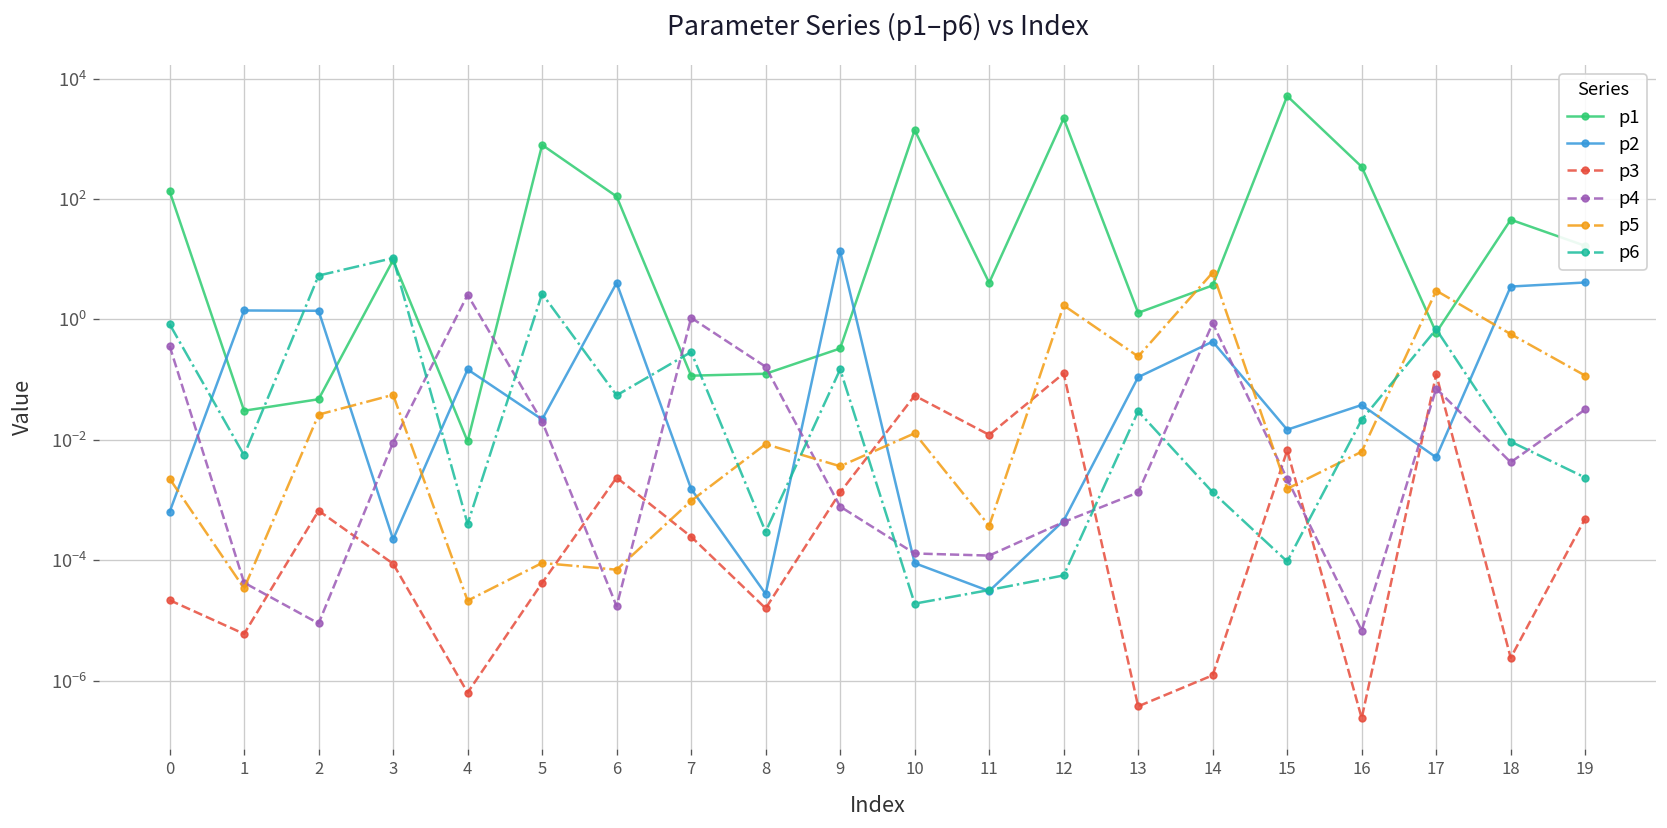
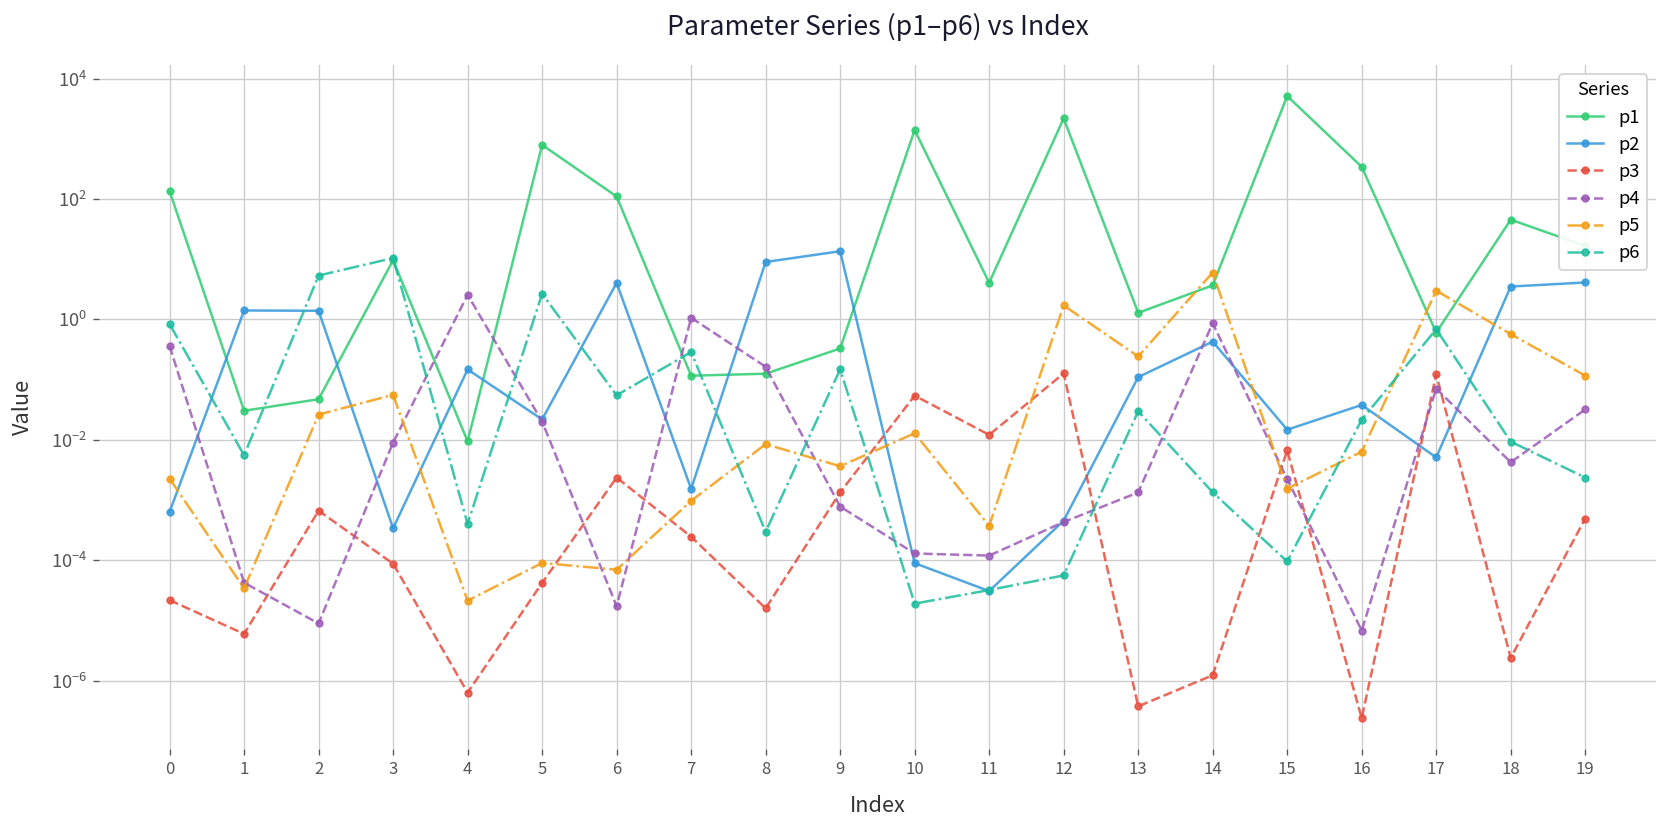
  {
    "p2": {
      "0": 0.0006,
      "1": 1.4,
      "2": 1.4,
-     "3": 0.0002,
+     "3": 0.0003,
      "4": 0.15,
      "6": 4,
      "7": 0.0015,
-     "8": 0,
+     "8": 9,
      "9": 14,
      "10": 0.0001,
      "13": 0.11,
      "14": 0.4,
      "15": 0.015,
      "16": 0.04,
      "17": 0.005,
      "18": 4
    },
    "p3": {
      "0": 0.00002,
      "1": 0.000006,
      "2": 0.0007,
      "3": 0.00009,
      "4": 0.0000006,
      "5": 0.00004,
      "6": 0.002,
      "7": 0.0002,
      "8": 0.000016,
      "9": 0.0013,
      "10": 0.05,
      "11": 0.012,
      "12": 0.13,
      "13": 0.0000004,
      "14": 0.0000012,
      "15": 0.007,
      "16": 0.0000002,
      "17": 0.12,
      "18": 0.000002,
      "19": 0.0005
    },
    "p4": {
      "0": 0.4,
      "1": 0.00004,
      "2": 0.000009,
      "3": 0.009,
      "4": 3,
      "6": 0.000017,
      "7": 1.1,
      "8": 0.16,
      "9": 0.0008,
      "10": 0.00013,
      "11": 0.00012,
      "13": 0.0013,
      "14": 0.9,
      "15": 0.002,
      "16": 0.000007,
      "17": 0.07,
      "18": 0.004,
      "19": 0.03
    },
    "p5": {
      "0": 0.002,
      "1": 0.00003,
      "2": 0.03,
      "3": 0.06,
      "4": 0.000021,
      "5": 0.0001,
      "6": 0.00007,
      "7": 0.0010,
      "8": 0.008,
      "9": 0.004,
      "10": 0.013,
      "11": 0.0004,
      "12": 1.7,
      "13": 0.2,
      "14": 6,
      "15": 0.0015,
      "16": 0.006,
      "17": 3,
      "18": 0.6,
      "19": 0.12
    }
  }
